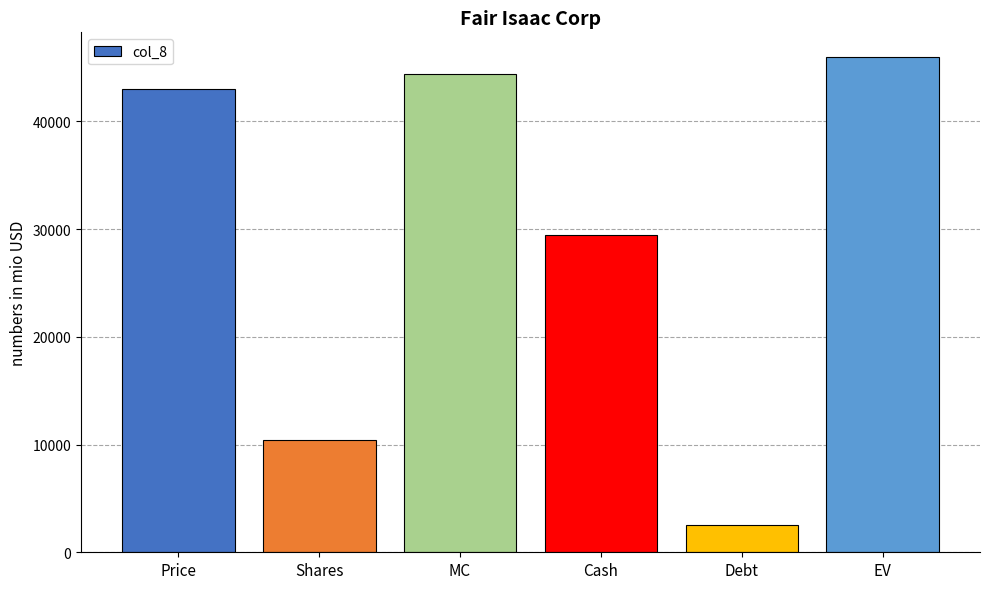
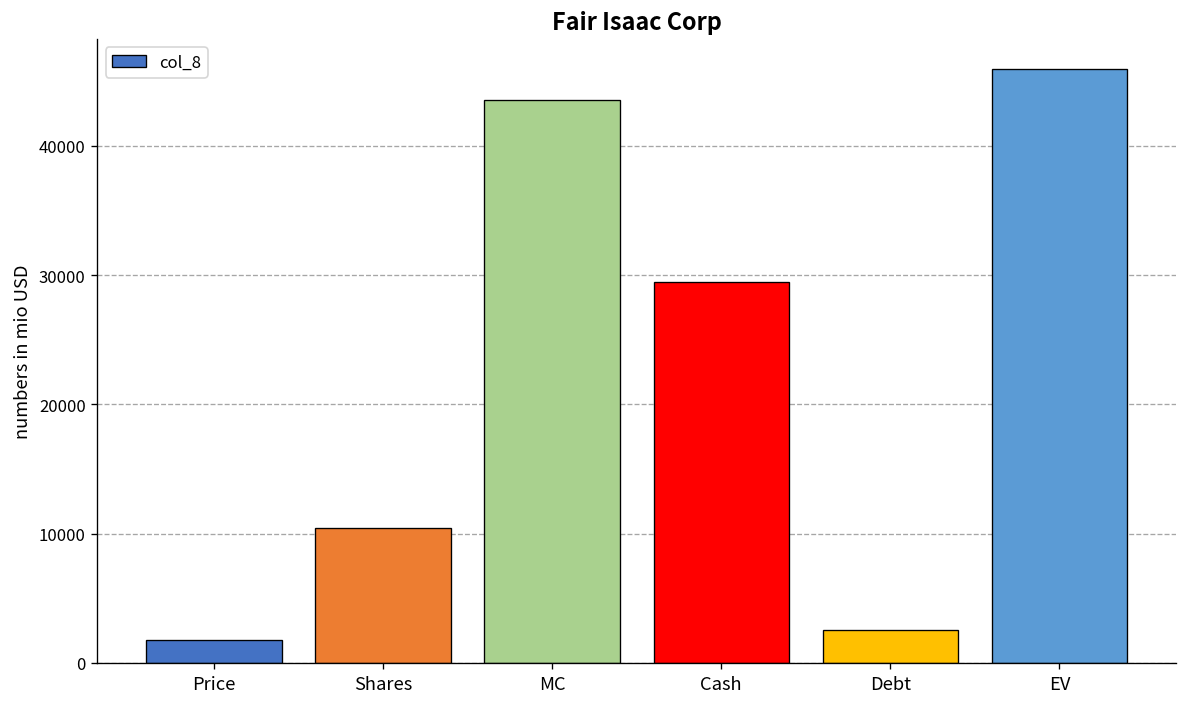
  {
-   "Price": 43000,
+   "Price": 1800,
    "Shares": 10400,
-   "MC": 44400,
+   "MC": 43600,
    "Cash": 29500,
    "Debt": 2500,
    "EV": 46000
  }
